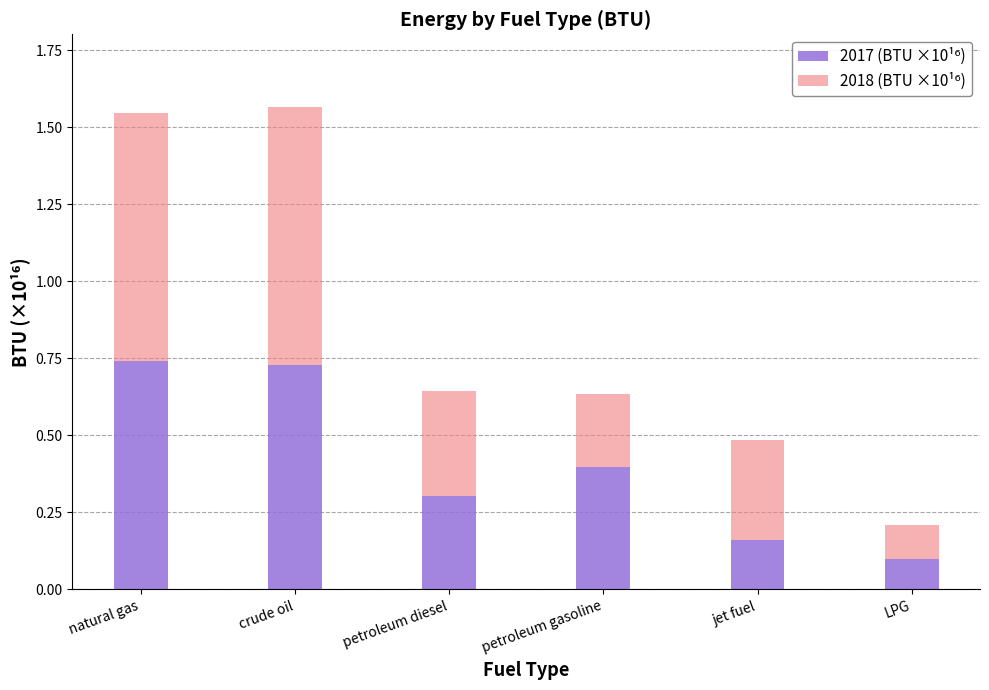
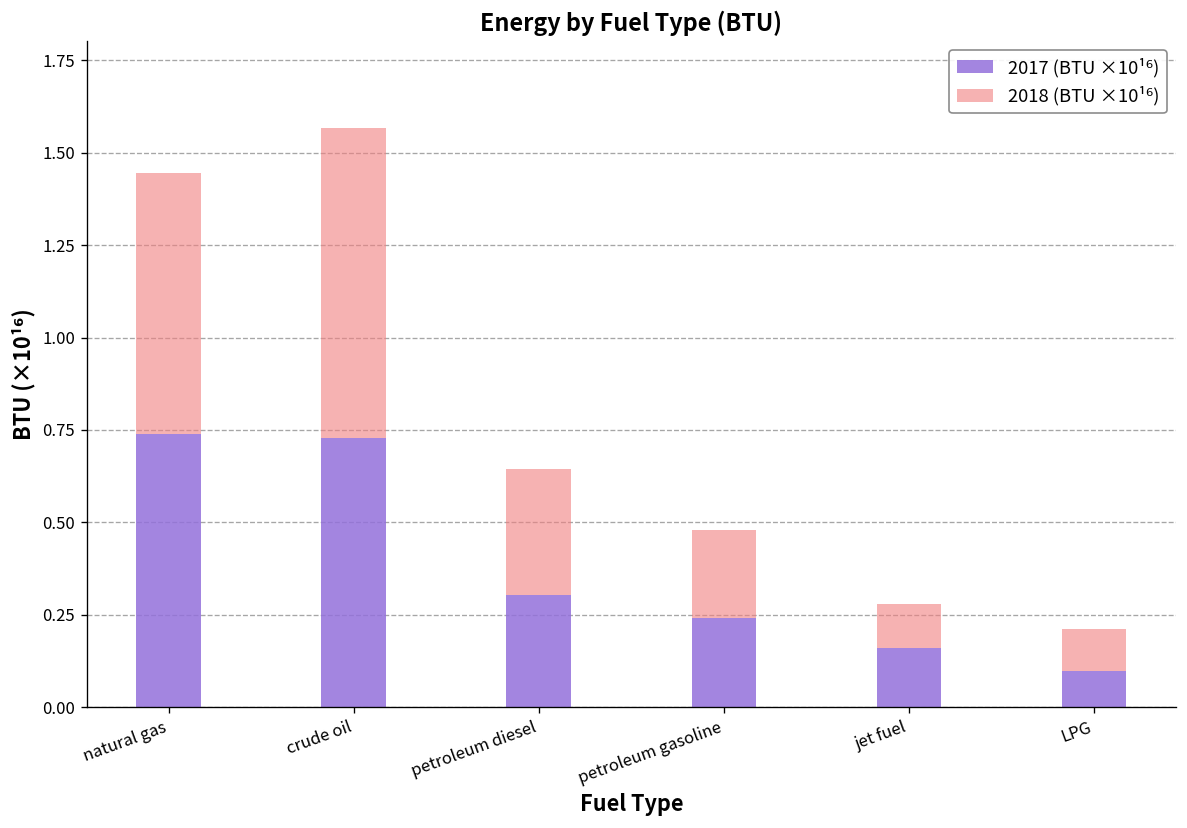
  {
    "2017 (BTU ×10¹⁶)": {
      "natural gas": 0.74,
      "crude oil": 0.73,
      "petroleum diesel": 0.30,
-     "petroleum gasoline": 0.40,
+     "petroleum gasoline": 0.24,
      "jet fuel": 0.16,
      "LPG": 0.10
    },
    "2018 (BTU ×10¹⁶)": {
-     "natural gas": 0.80,
+     "natural gas": 0.70,
      "crude oil": 0.84,
      "petroleum diesel": 0.34,
      "petroleum gasoline": 0.24,
-     "jet fuel": 0.33,
+     "jet fuel": 0.12,
      "LPG": 0.11
    }
  }
